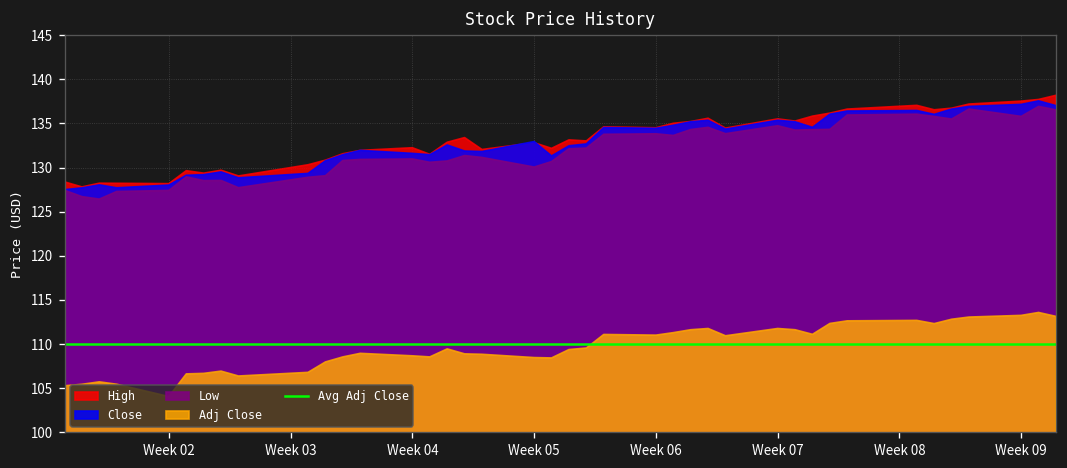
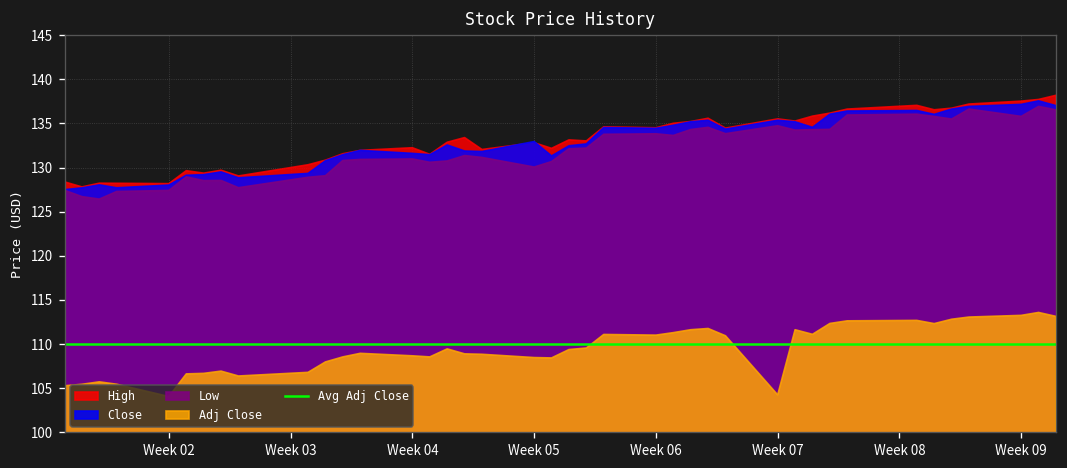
  {
    "High": {
      "Week 04": 132,
      "Week 09": 138
    },
    "Close": {
      "Week 04": 132,
      "Week 09": 137
    },
    "Low": {
      "Week 02": 127,
      "Week 04": 131,
      "Week 05": 130,
      "Week 06": 134,
      "Week 07": 135,
      "Week 09": 136
    },
    "Adj Close": {
      "Week 04": 109,
      "Week 05": 108,
      "Week 06": 111,
-     "Week 07": 112,
+     "Week 07": 104,
      "Week 09": 113
    }
  }
